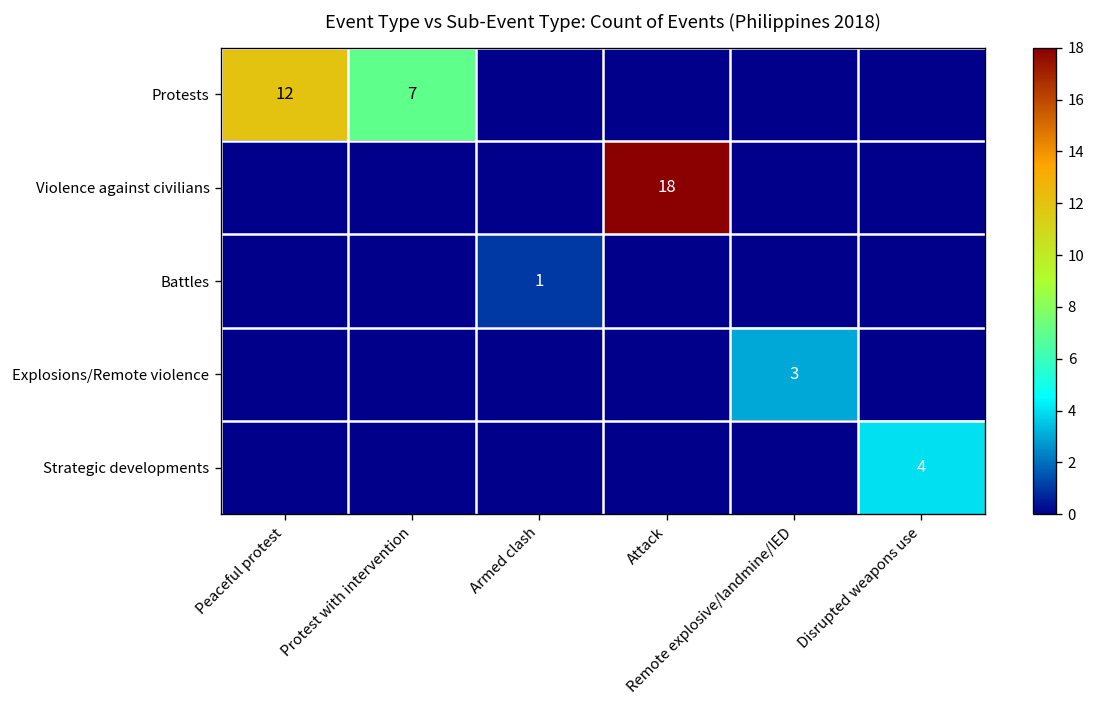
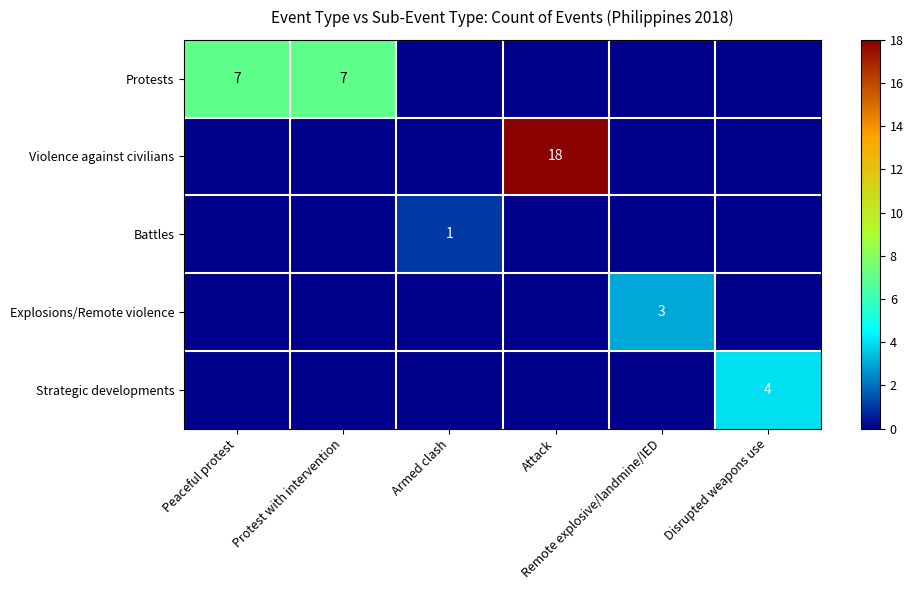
  {
    "Protests": {
-     "Peaceful protest": 12,
+     "Peaceful protest": 7,
      "Protest with intervention": 7
    },
    "Violence against civilians": {
      "Attack": 18
    },
    "Battles": {
      "Armed clash": 1
    },
    "Explosions/Remote violence": {
      "Remote explosive/landmine/IED": 3
    },
    "Strategic developments": {
      "Disrupted weapons use": 4
    }
  }
